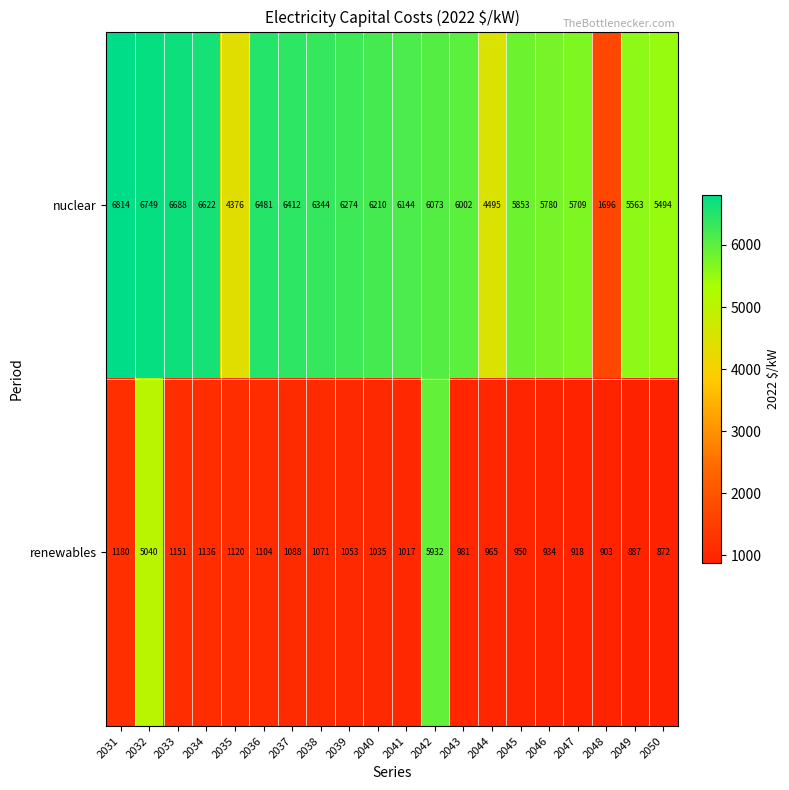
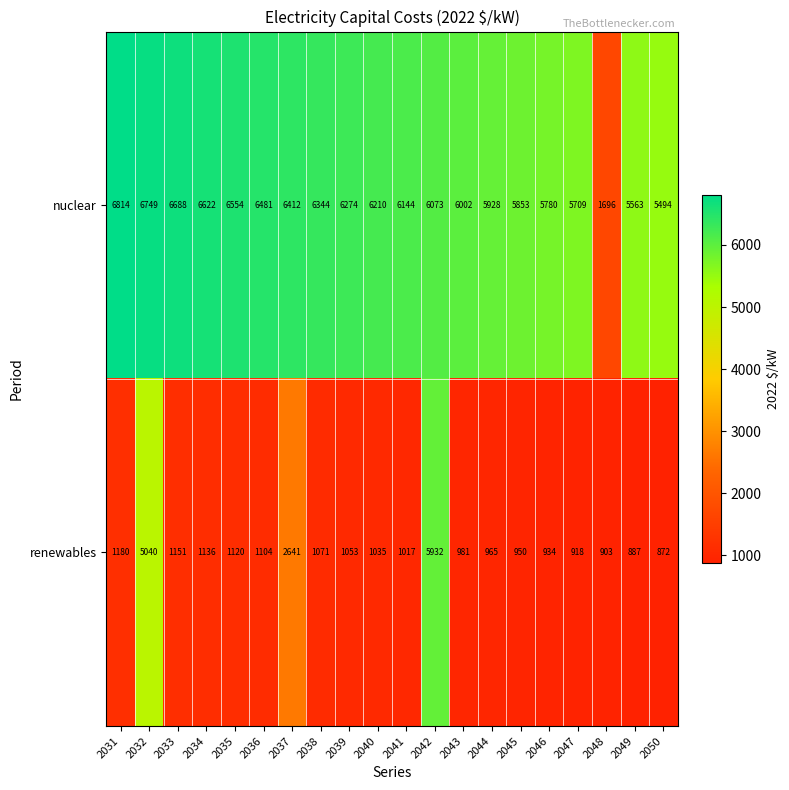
  {
    "nuclear": {
      "2031": 6814,
      "2032": 6749,
      "2033": 6688,
      "2034": 6622,
-     "2035": 4376,
+     "2035": 6554,
      "2036": 6481,
      "2037": 6412,
      "2038": 6344,
      "2039": 6274,
      "2040": 6210,
      "2041": 6144,
      "2042": 6073,
      "2043": 6002,
-     "2044": 4495,
+     "2044": 5928,
      "2045": 5853,
      "2046": 5780,
      "2047": 5709,
      "2048": 1696,
      "2049": 5563,
      "2050": 5494
    },
    "renewables": {
      "2031": 1180,
      "2032": 5040,
      "2033": 1151,
      "2034": 1136,
      "2035": 1120,
      "2036": 1104,
-     "2037": 1088,
+     "2037": 2641,
      "2038": 1071,
      "2039": 1053,
      "2040": 1035,
      "2041": 1017,
      "2042": 5932,
      "2043": 981,
      "2044": 965,
      "2045": 950,
      "2046": 934,
      "2047": 918,
      "2048": 903,
      "2049": 887,
      "2050": 872
    }
  }
